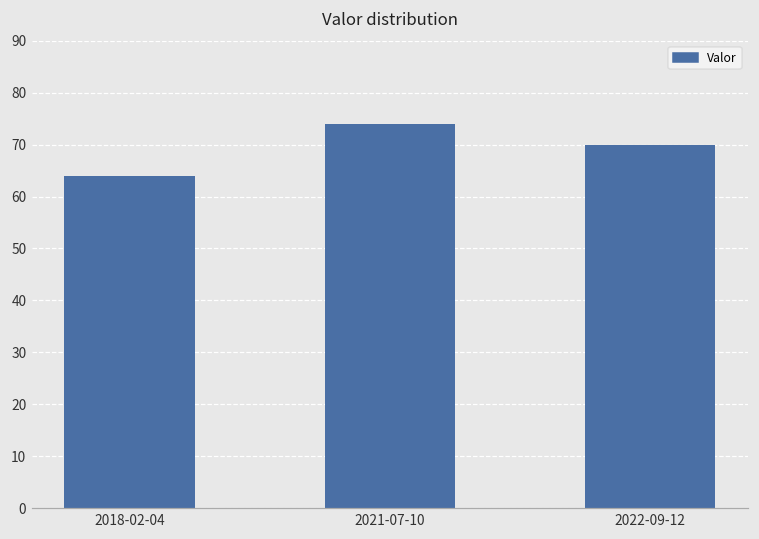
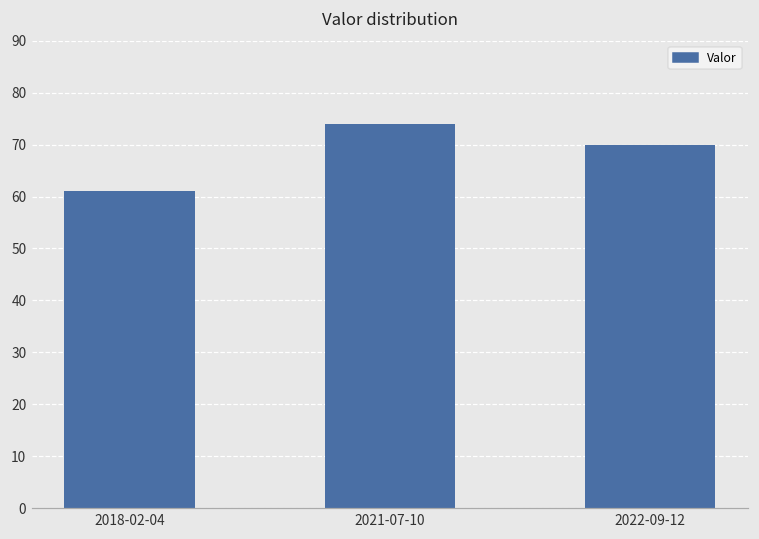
  {
-   "2018-02-04": 64,
+   "2018-02-04": 61,
    "2021-07-10": 74,
    "2022-09-12": 70
  }
